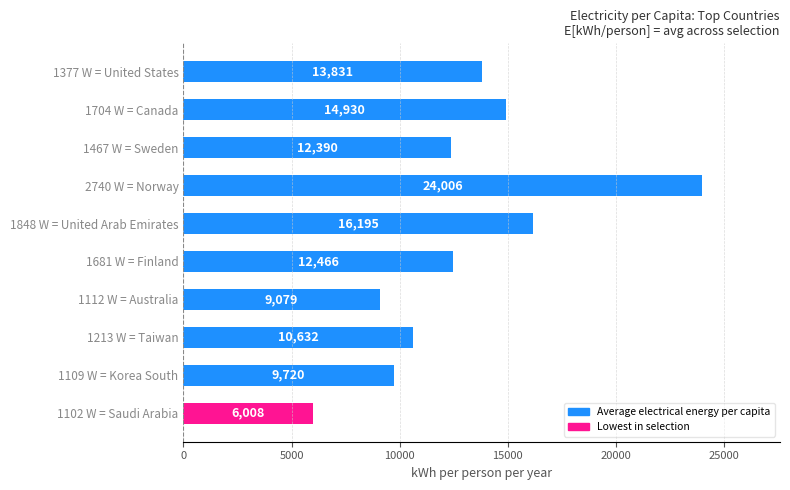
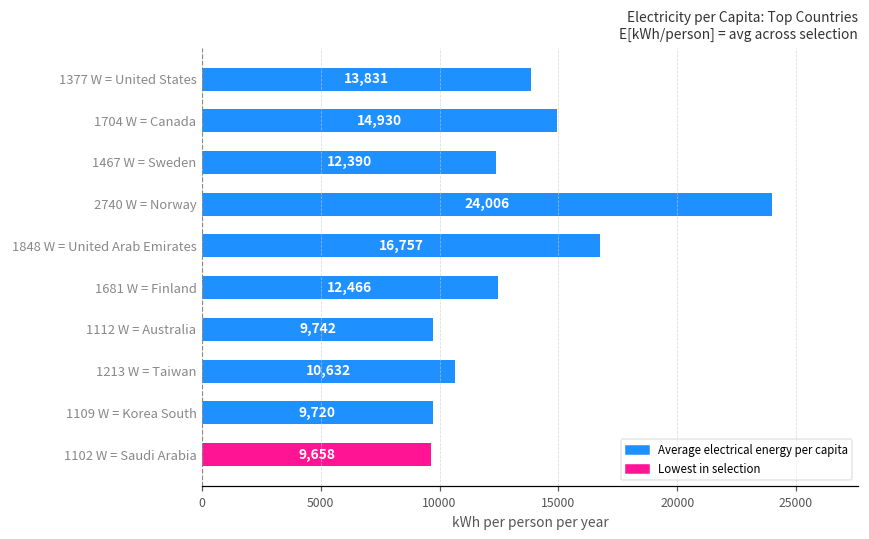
  {
    "1377 W = United States": "13,831",
    "1704 W = Canada": "14,930",
    "1467 W = Sweden": "12,390",
    "2740 W = Norway": "24,006",
-   "1848 W = United Arab Emirates": "16,195",
+   "1848 W = United Arab Emirates": "16,757",
    "1681 W = Finland": "12,466",
-   "1112 W = Australia": "9,079",
+   "1112 W = Australia": "9,742",
    "1213 W = Taiwan": "10,632",
    "1109 W = Korea South": "9,720",
-   "1102 W = Saudi Arabia": "6,008"
+   "1102 W = Saudi Arabia": "9,658"
  }
